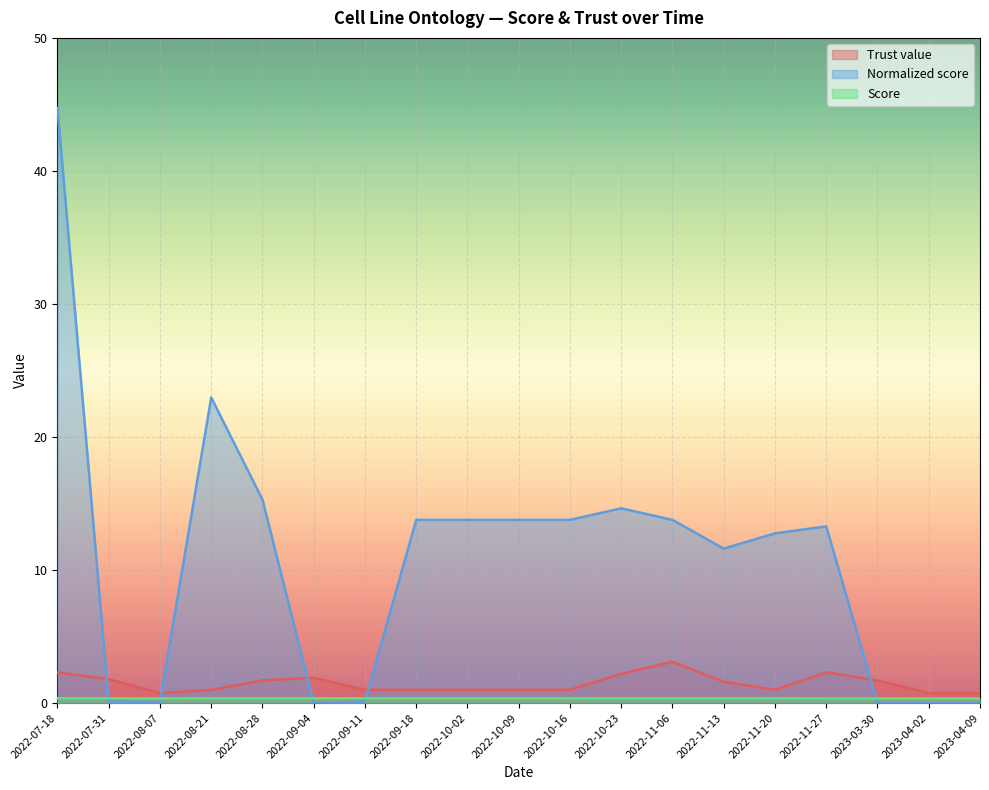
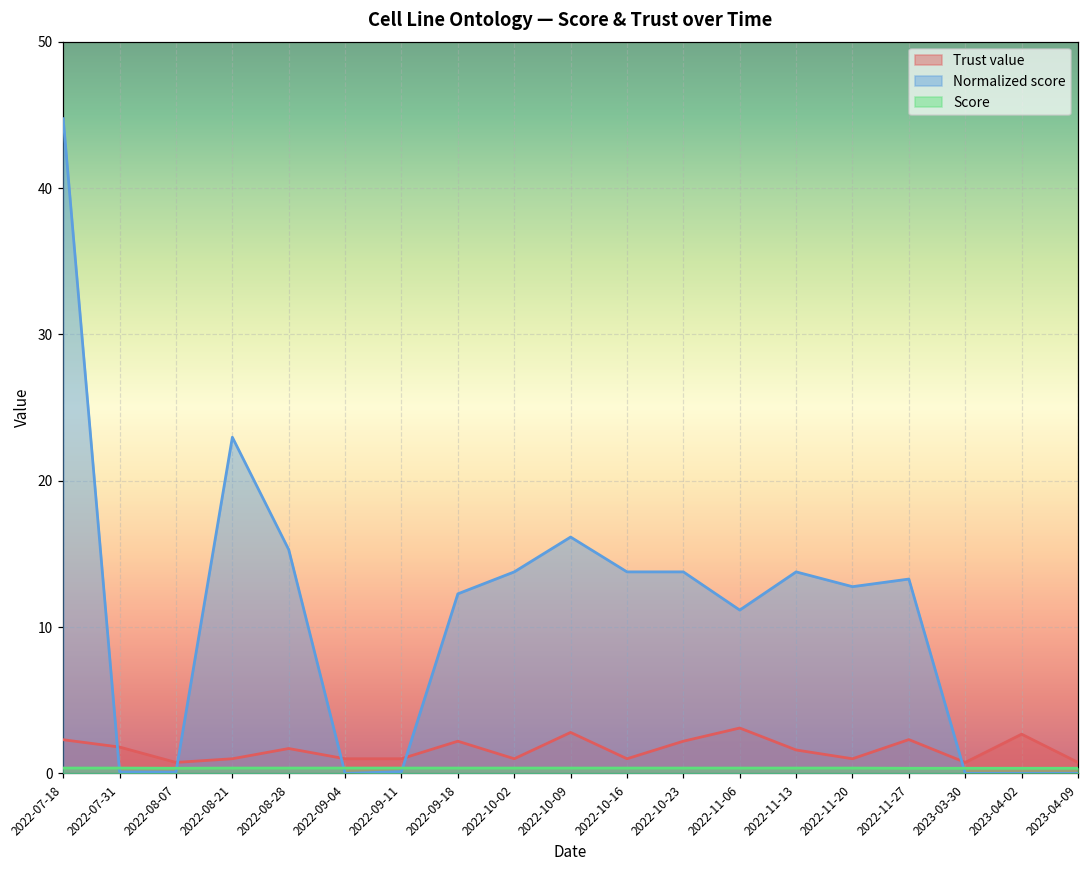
  {
    "Trust value": {
      "2022-07-18": 2.3,
      "2022-07-31": 1.8,
      "2022-08-07": 0.8,
      "2022-08-21": 1.0,
      "2022-08-28": 1.7,
-     "2022-09-04": 1.9,
+     "2022-09-04": 1.0,
      "2022-09-11": 1.0,
-     "2022-09-18": 1.0,
+     "2022-09-18": 2.2,
      "2022-10-02": 1.0,
-     "2022-10-09": 1.0,
+     "2022-10-09": 2.8,
      "2022-10-16": 1.0,
      "2022-10-23": 2.2,
      "2022-11-06": 3.1,
      "2022-11-13": 1.6,
      "2022-11-20": 1.0,
      "2022-11-27": 2.3,
-     "2023-03-30": 1.7,
-     "2023-04-02": 0.8,
+     "2023-03-30": 0.8,
+     "2023-04-02": 2.7,
      "2023-04-09": 0.8
    },
    "Normalized score": {
      "2022-07-18": 44.7,
      "2022-07-31": 0.1,
      "2022-08-07": 0.1,
      "2022-08-21": 23.0,
      "2022-08-28": 15.3,
      "2022-09-04": 0.0,
      "2022-09-11": 0.1,
-     "2022-09-18": 13.8,
+     "2022-09-18": 12.3,
      "2022-10-02": 13.8,
-     "2022-10-09": 13.8,
+     "2022-10-09": 16.2,
      "2022-10-16": 13.8,
-     "2022-10-23": 14.6,
-     "2022-11-06": 13.8,
-     "2022-11-13": 11.6,
+     "2022-10-23": 13.8,
+     "2022-11-06": 11.2,
+     "2022-11-13": 13.8,
      "2022-11-20": 12.8,
      "2022-11-27": 13.3,
      "2023-03-30": 0.0,
      "2023-04-02": 0.0,
      "2023-04-09": 0.0
    },
    "Score": {
      "2022-07-18": 0.4,
      "2022-07-31": 0.4,
      "2022-08-07": 0.4,
      "2022-08-21": 0.4,
      "2022-08-28": 0.4,
      "2022-09-04": 0.4,
      "2022-09-11": 0.4,
      "2022-09-18": 0.4,
      "2022-10-02": 0.4,
      "2022-10-09": 0.4,
      "2022-10-16": 0.4,
      "2022-10-23": 0.4,
      "2022-11-06": 0.4,
      "2022-11-13": 0.4,
      "2022-11-20": 0.4,
      "2022-11-27": 0.4,
      "2023-03-30": 0.4,
      "2023-04-02": 0.4,
      "2023-04-09": 0.4
    }
  }
